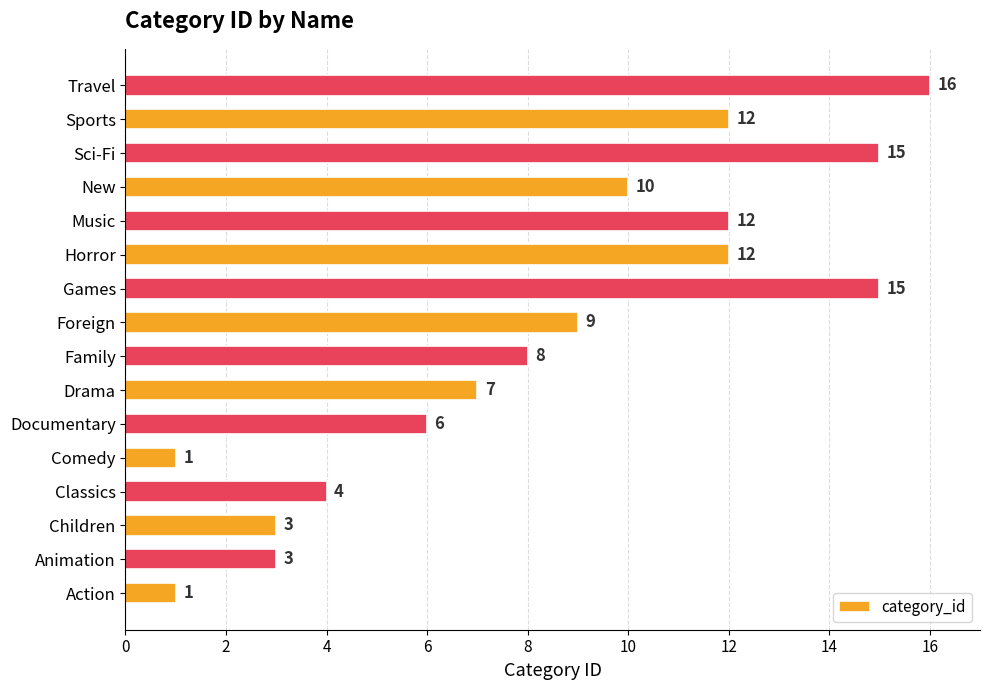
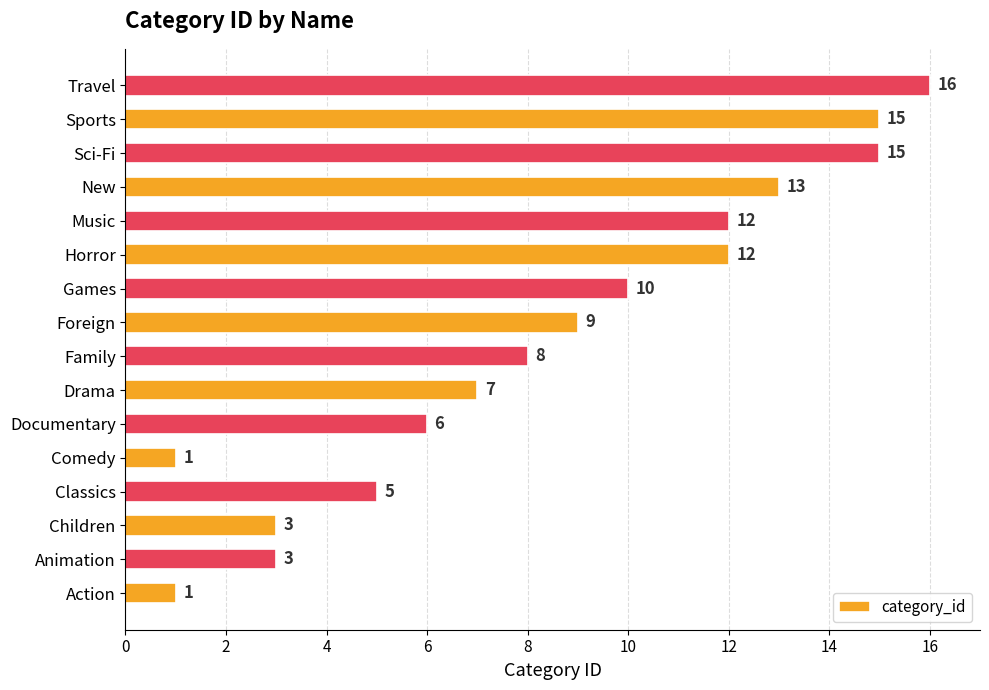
  {
    "Travel": 16,
-   "Sports": 12,
+   "Sports": 15,
    "Sci-Fi": 15,
-   "New": 10,
+   "New": 13,
    "Music": 12,
    "Horror": 12,
-   "Games": 15,
+   "Games": 10,
    "Foreign": 9,
    "Family": 8,
    "Drama": 7,
    "Documentary": 6,
    "Comedy": 1,
-   "Classics": 4,
+   "Classics": 5,
    "Children": 3,
    "Animation": 3,
    "Action": 1
  }
